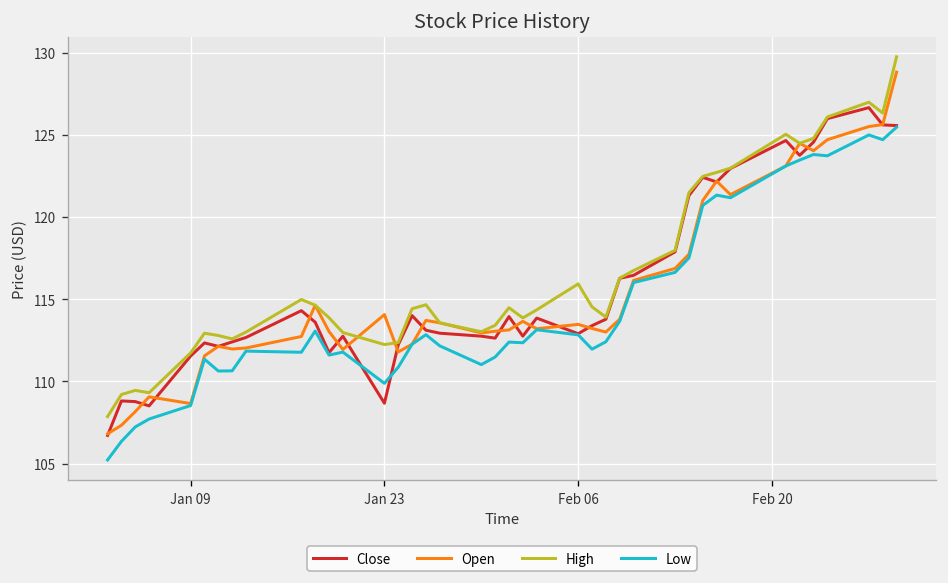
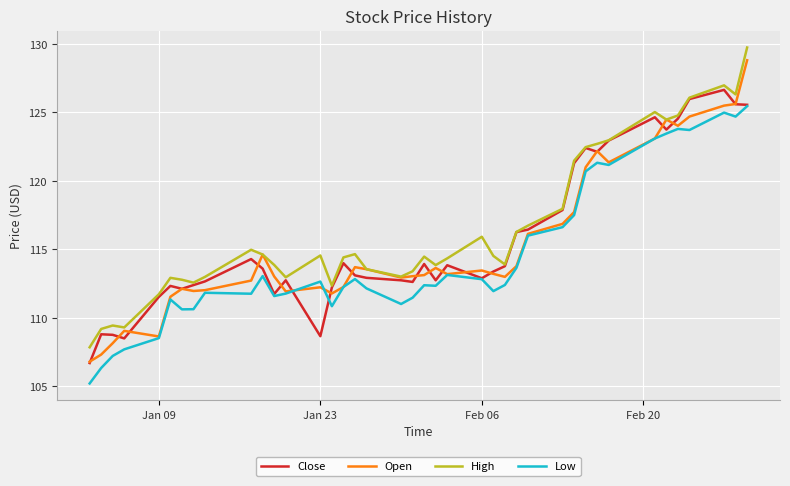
  {
    "Close": {
      "Jan 09": 111.5,
      "Jan 23": 108.7
    },
    "Open": {
-     "Jan 23": 114.1,
+     "Jan 23": 112.2,
      "Feb 06": 113.5
    },
    "High": {
      "Jan 09": 111.7,
-     "Jan 23": 112.2,
+     "Jan 23": 114.6,
      "Feb 06": 115.9
    },
    "Low": {
-     "Jan 23": 109.9
+     "Jan 23": 112.7
    }
  }
